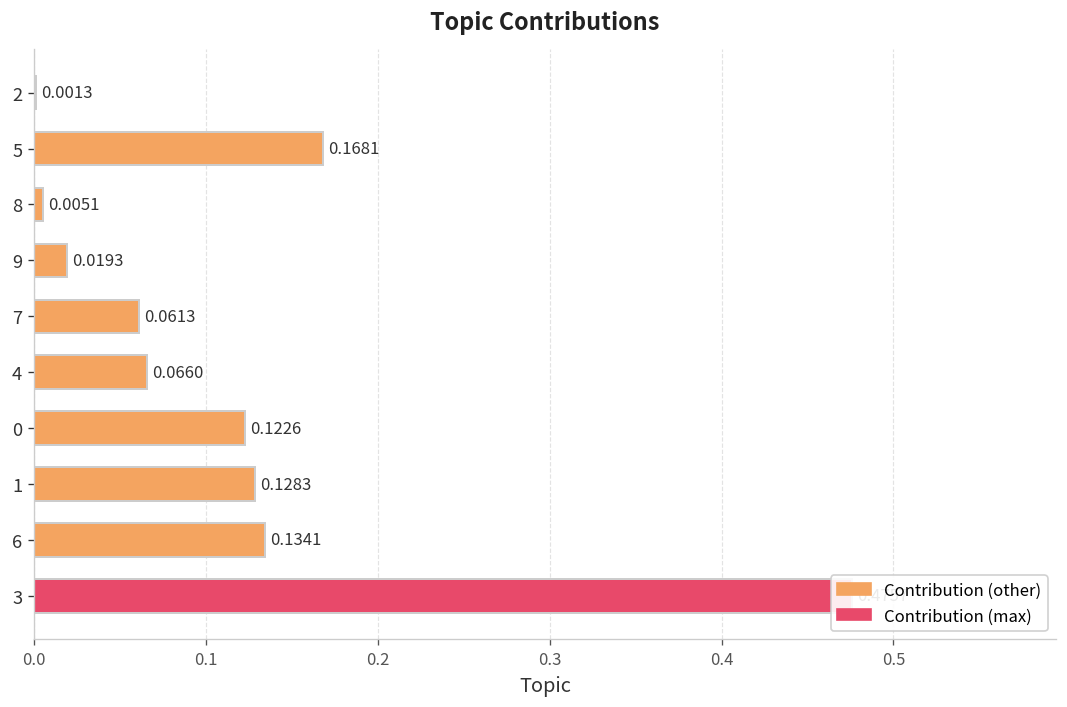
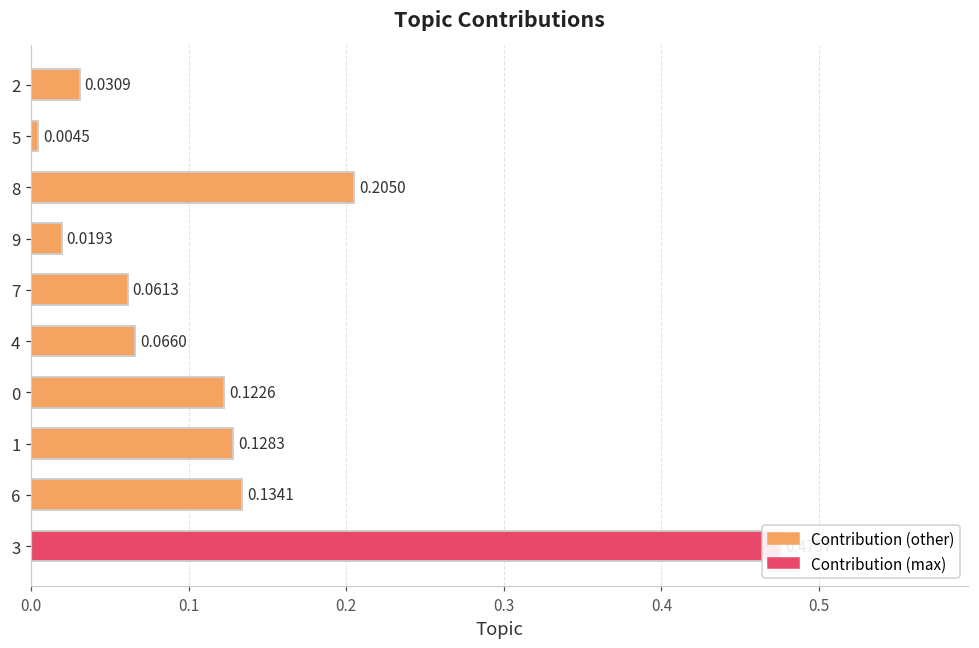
  {
-   "2": 0.0013,
-   "5": 0.1681,
-   "8": 0.0051,
+   "2": 0.0309,
+   "5": 0.0045,
+   "8": 0.2050,
    "9": 0.0193,
    "7": 0.0613,
    "4": 0.0660,
    "0": 0.1226,
    "1": 0.1283,
    "6": 0.1341
  }
